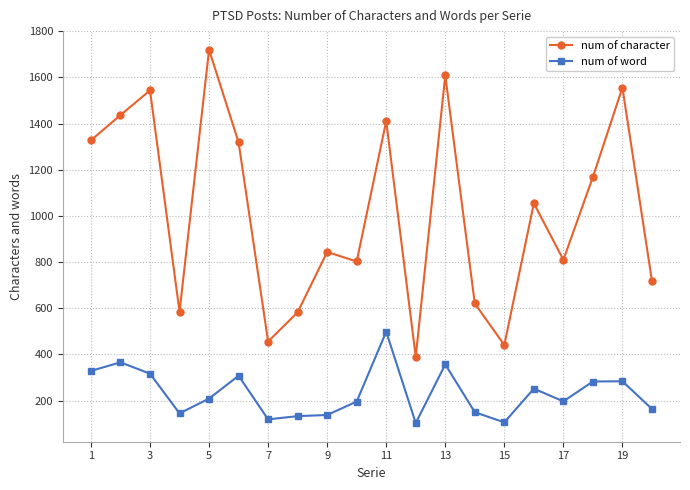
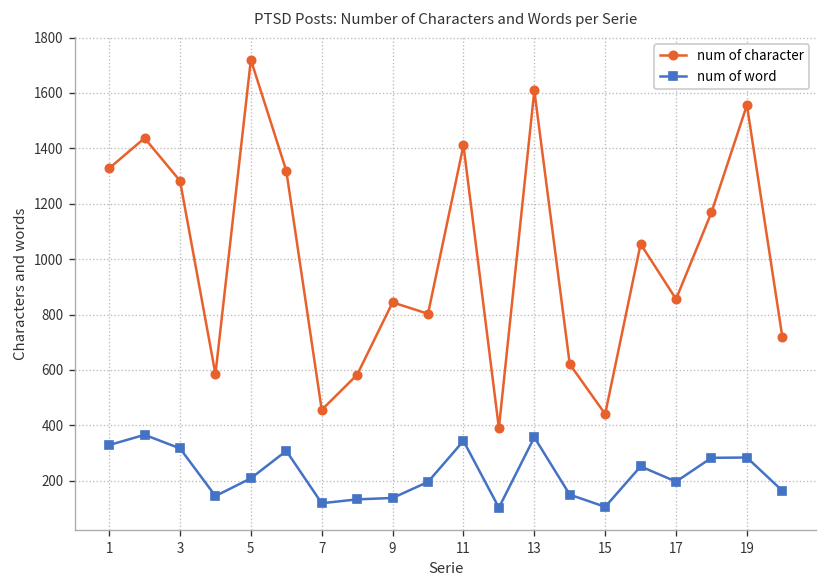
  {
    "num of character": {
      "1": 1330,
-     "3": 1540,
+     "3": 1280,
      "5": 1720,
      "7": 460,
      "9": 840,
      "11": 1410,
      "13": 1610,
      "15": 440,
-     "17": 810,
+     "17": 860,
      "19": 1560
    },
    "num of word": {
      "1": 330,
      "3": 320,
      "5": 210,
      "7": 120,
      "9": 140,
-     "11": 500,
+     "11": 340,
      "13": 360,
      "15": 110,
      "17": 200,
      "19": 280
    }
  }
